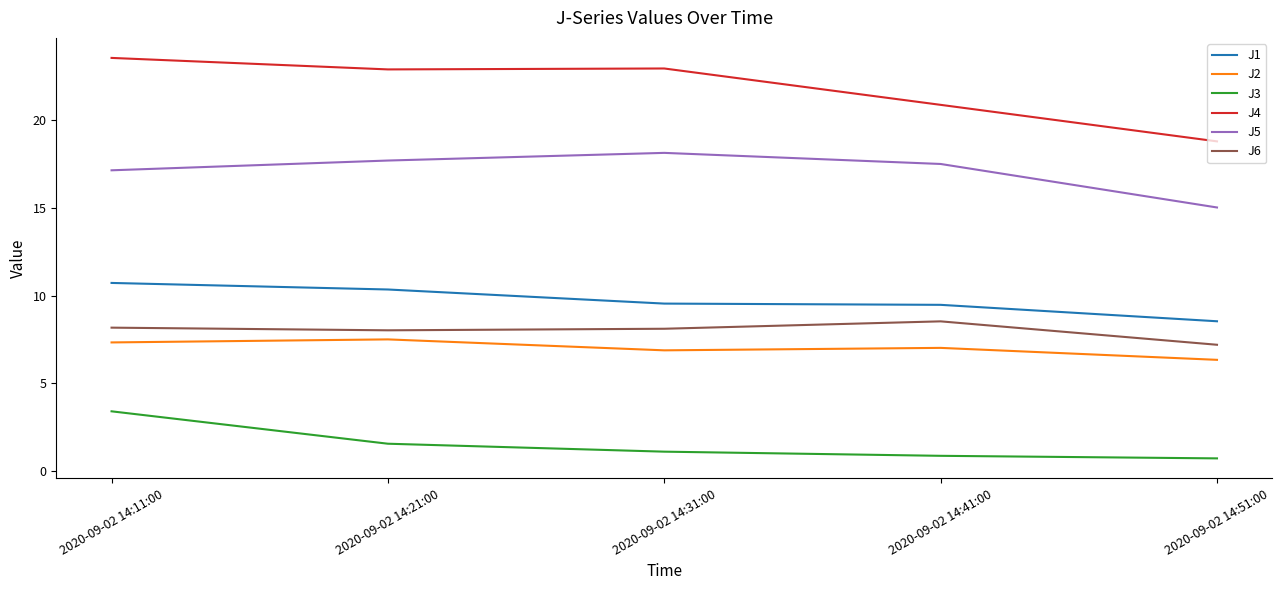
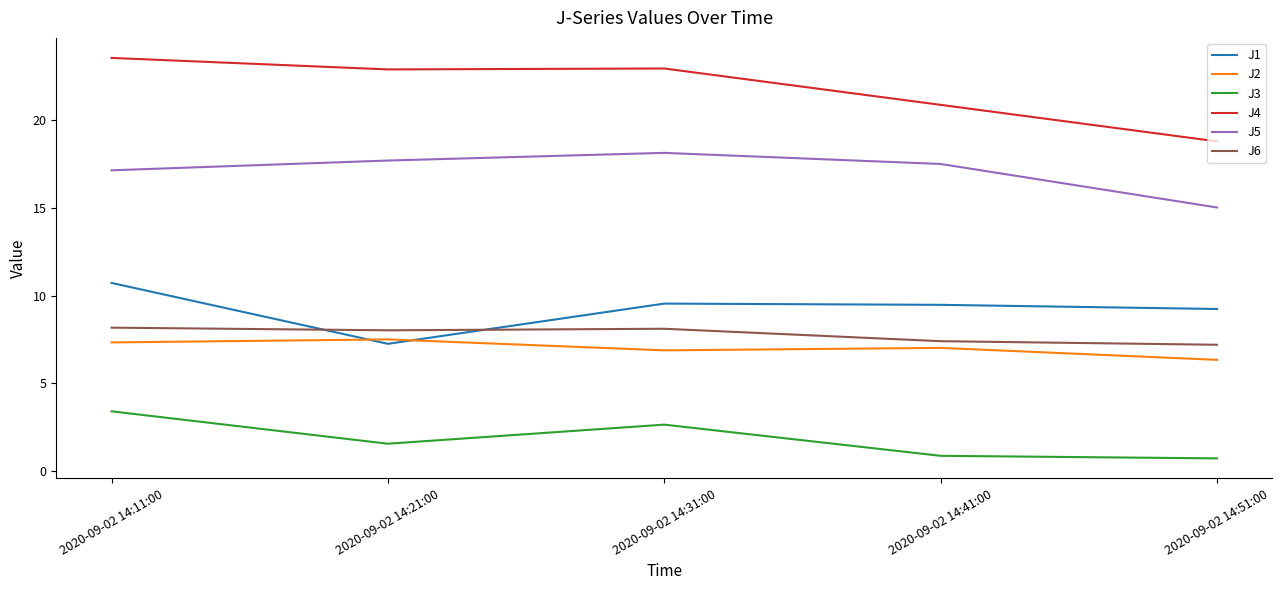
  {
    "J1": {
      "2020-09-02 14:11:00": 10.7,
-     "2020-09-02 14:21:00": 10.4,
+     "2020-09-02 14:21:00": 7.3,
      "2020-09-02 14:31:00": 9.5,
      "2020-09-02 14:41:00": 9.5,
-     "2020-09-02 14:51:00": 8.5
+     "2020-09-02 14:51:00": 9.2
    },
    "J2": {
      "2020-09-02 14:11:00": 7.3,
      "2020-09-02 14:21:00": 7.5,
      "2020-09-02 14:31:00": 6.9,
      "2020-09-02 14:41:00": 7.0,
      "2020-09-02 14:51:00": 6.3
    },
    "J3": {
      "2020-09-02 14:11:00": 3.4,
      "2020-09-02 14:21:00": 1.6,
-     "2020-09-02 14:31:00": 1.1,
+     "2020-09-02 14:31:00": 2.6,
      "2020-09-02 14:41:00": 0.9,
      "2020-09-02 14:51:00": 0.7
    },
    "J4": {
      "2020-09-02 14:11:00": 23.6,
      "2020-09-02 14:21:00": 22.9,
      "2020-09-02 14:31:00": 23.0,
      "2020-09-02 14:41:00": 20.9
    },
    "J5": {
      "2020-09-02 14:11:00": 17.2,
      "2020-09-02 14:21:00": 17.7,
      "2020-09-02 14:31:00": 18.1,
      "2020-09-02 14:41:00": 17.5,
      "2020-09-02 14:51:00": 15.0
    },
    "J6": {
      "2020-09-02 14:11:00": 8.2,
      "2020-09-02 14:21:00": 8.0,
      "2020-09-02 14:31:00": 8.1,
-     "2020-09-02 14:41:00": 8.5,
+     "2020-09-02 14:41:00": 7.4,
      "2020-09-02 14:51:00": 7.2
    }
  }
